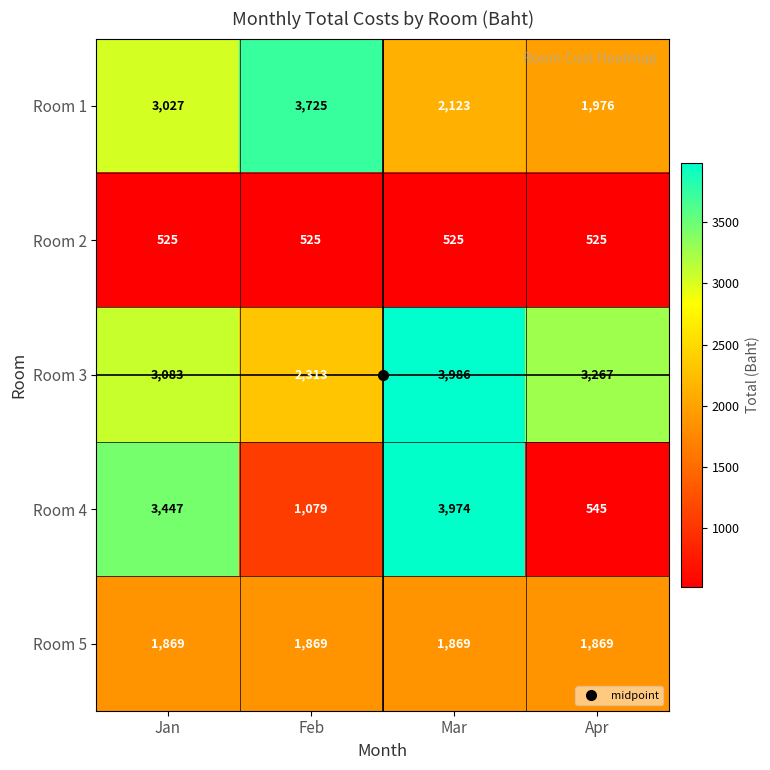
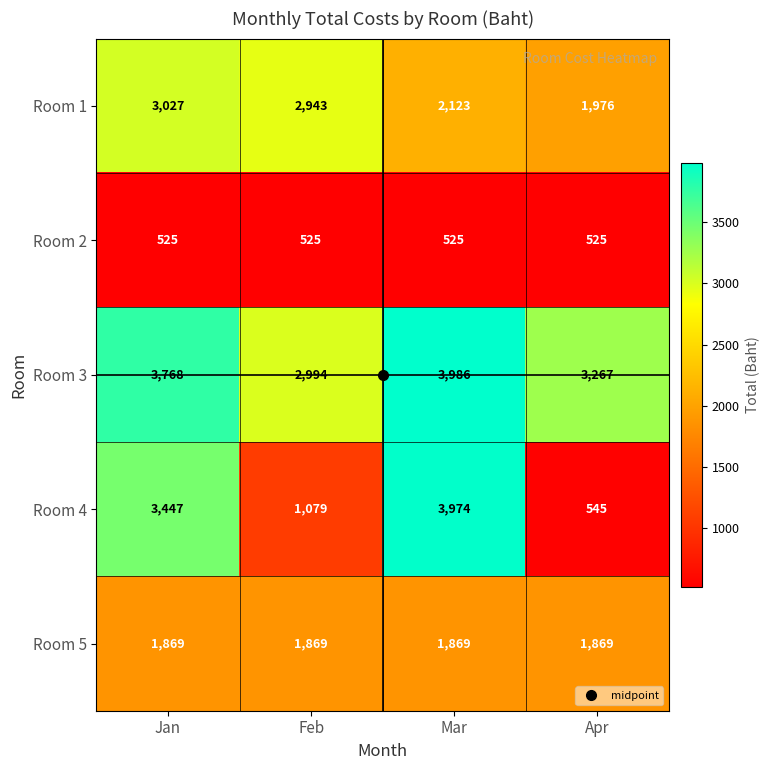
  {
    "Room 1": {
      "Jan": "3,027",
-     "Feb": "3,725",
+     "Feb": "2,943",
      "Mar": "2,123"
    },
    "Room 2": {
      "Jan": "525",
      "Feb": "525",
      "Mar": "525",
      "Apr": "525"
    },
    "Room 3": {
-     "Jan": "3,083",
-     "Feb": "2,313",
+     "Jan": "3,768",
+     "Feb": "2,994",
      "Mar": "3,986",
      "Apr": "3,267"
    },
    "Room 4": {
      "Jan": "3,447",
      "Feb": "1,079",
      "Mar": "3,974",
      "Apr": "545"
    },
    "Room 5": {
      "Jan": "1,869",
      "Feb": "1,869",
      "Mar": "1,869",
      "Apr": "1,869"
    }
  }
